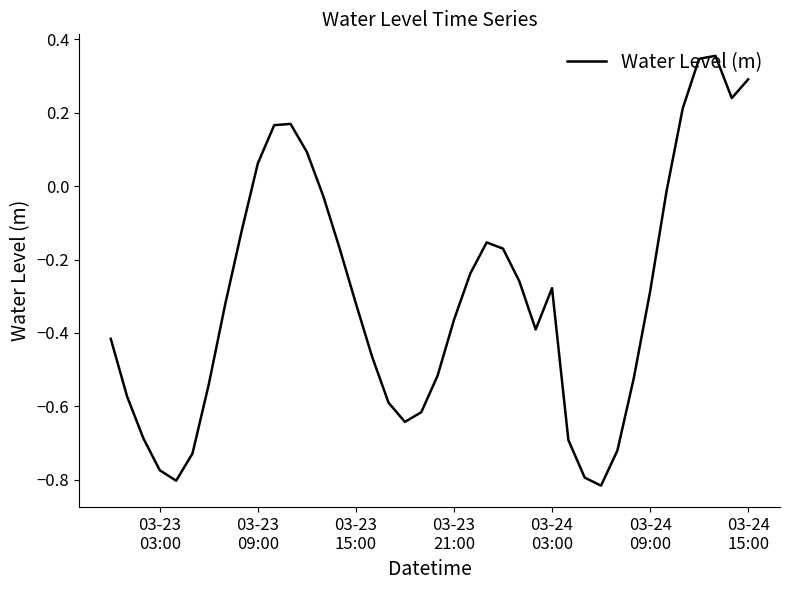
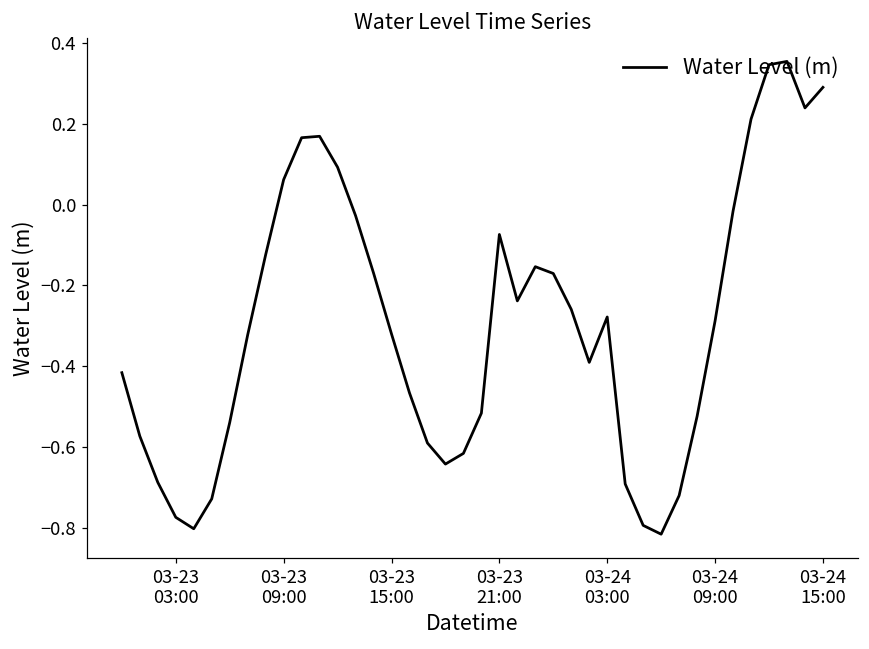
  {
    "03-23 03:00": -0.77,
    "03-23 09:00": 0.06,
    "03-23 15:00": -0.32,
-   "03-23 21:00": -0.36,
+   "03-23 21:00": -0.07,
    "03-24 03:00": -0.28,
    "03-24 09:00": -0.29,
    "03-24 15:00": 0.29
  }
